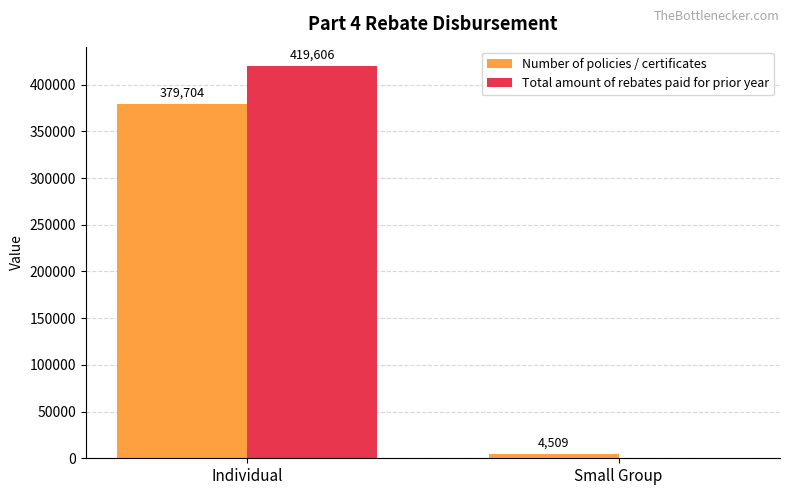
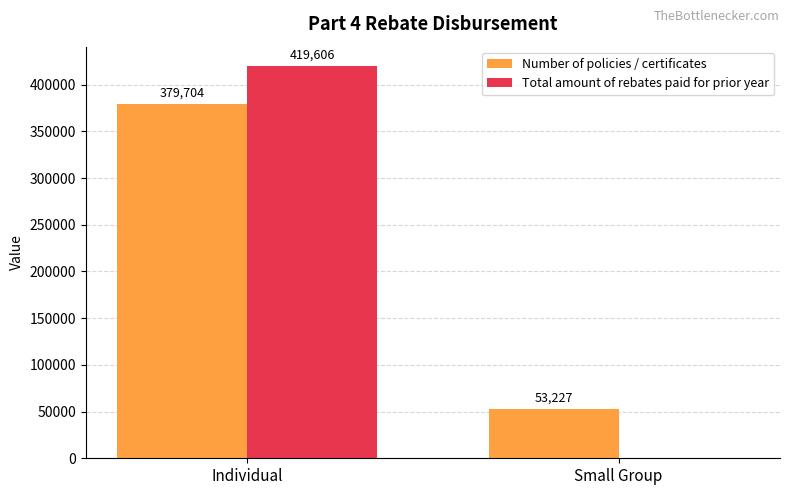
  {
    "Number of policies / certificates": {
      "Individual": "379,704",
-     "Small Group": "4,509"
+     "Small Group": "53,227"
    },
    "Total amount of rebates paid for prior year": {
      "Individual": "419,606"
    }
  }
